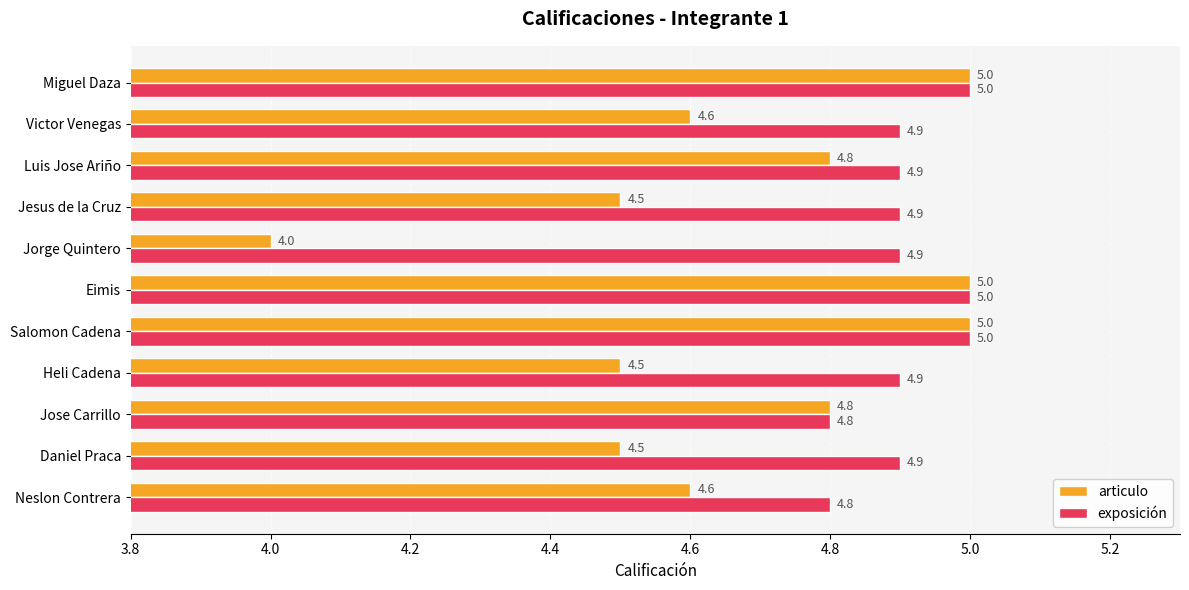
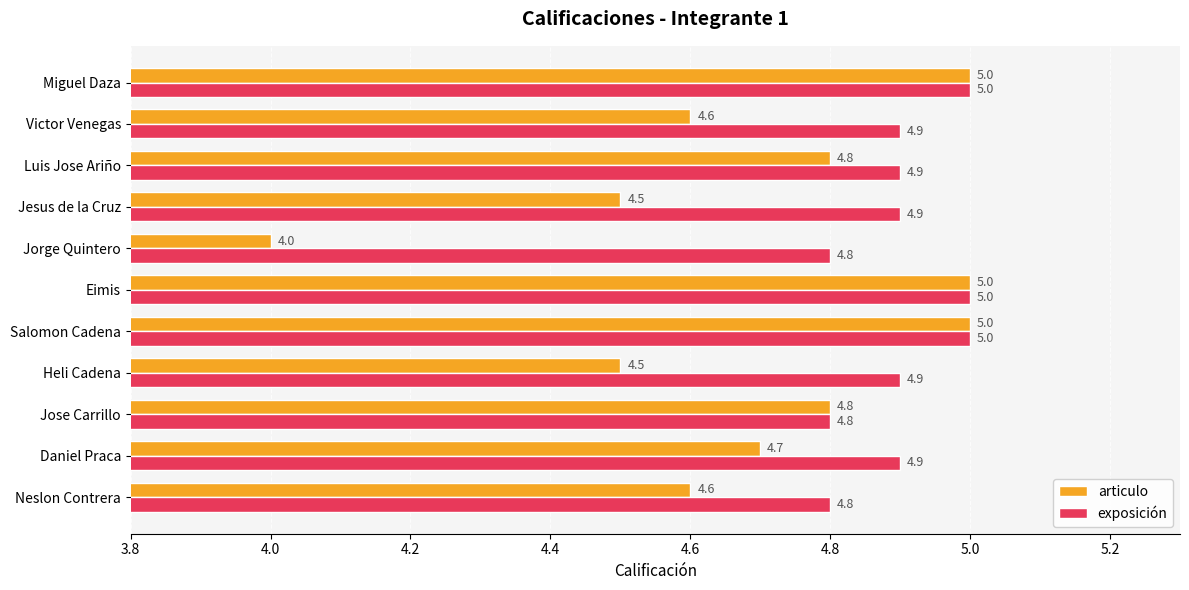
  {
    "articulo": {
      "Miguel Daza": 5.0,
      "Victor Venegas": 4.6,
      "Luis Jose Ariño": 4.8,
      "Jesus de la Cruz": 4.5,
      "Jorge Quintero": 4.0,
      "Eimis": 5.0,
      "Salomon Cadena": 5.0,
      "Heli Cadena": 4.5,
      "Jose Carrillo": 4.8,
-     "Daniel Praca": 4.5,
+     "Daniel Praca": 4.7,
      "Neslon Contrera": 4.6
    },
    "exposición": {
      "Miguel Daza": 5.0,
      "Victor Venegas": 4.9,
      "Luis Jose Ariño": 4.9,
      "Jesus de la Cruz": 4.9,
-     "Jorge Quintero": 4.9,
+     "Jorge Quintero": 4.8,
      "Eimis": 5.0,
      "Salomon Cadena": 5.0,
      "Heli Cadena": 4.9,
      "Jose Carrillo": 4.8,
      "Daniel Praca": 4.9,
      "Neslon Contrera": 4.8
    }
  }
